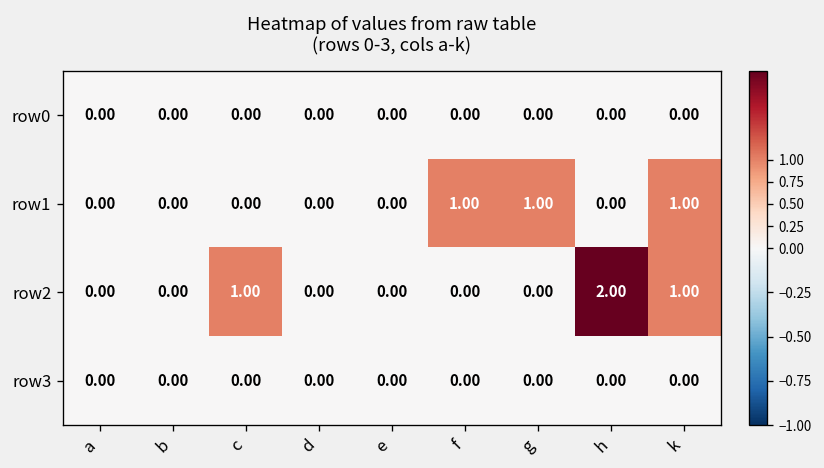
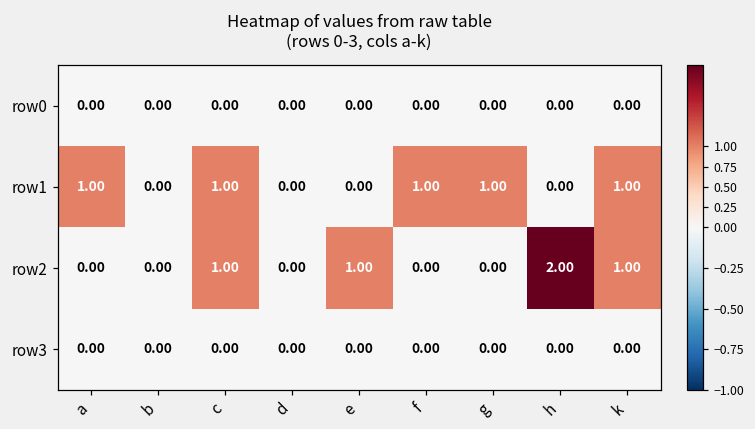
  {
    "row0": {
      "a": 0.00,
      "b": 0.00,
      "c": 0.00,
      "d": 0.00,
      "e": 0.00,
      "f": 0.00,
      "g": 0.00,
      "h": 0.00,
      "k": 0.00
    },
    "row1": {
-     "a": 0.00,
+     "a": 1.00,
      "b": 0.00,
-     "c": 0.00,
+     "c": 1.00,
      "d": 0.00,
      "e": 0.00,
      "f": 1.00,
      "g": 1.00,
      "h": 0.00,
      "k": 1.00
    },
    "row2": {
      "a": 0.00,
      "b": 0.00,
      "c": 1.00,
      "d": 0.00,
-     "e": 0.00,
+     "e": 1.00,
      "f": 0.00,
      "g": 0.00,
      "h": 2.00,
      "k": 1.00
    },
    "row3": {
      "a": 0.00,
      "b": 0.00,
      "c": 0.00,
      "d": 0.00,
      "e": 0.00,
      "f": 0.00,
      "g": 0.00,
      "h": 0.00,
      "k": 0.00
    }
  }
